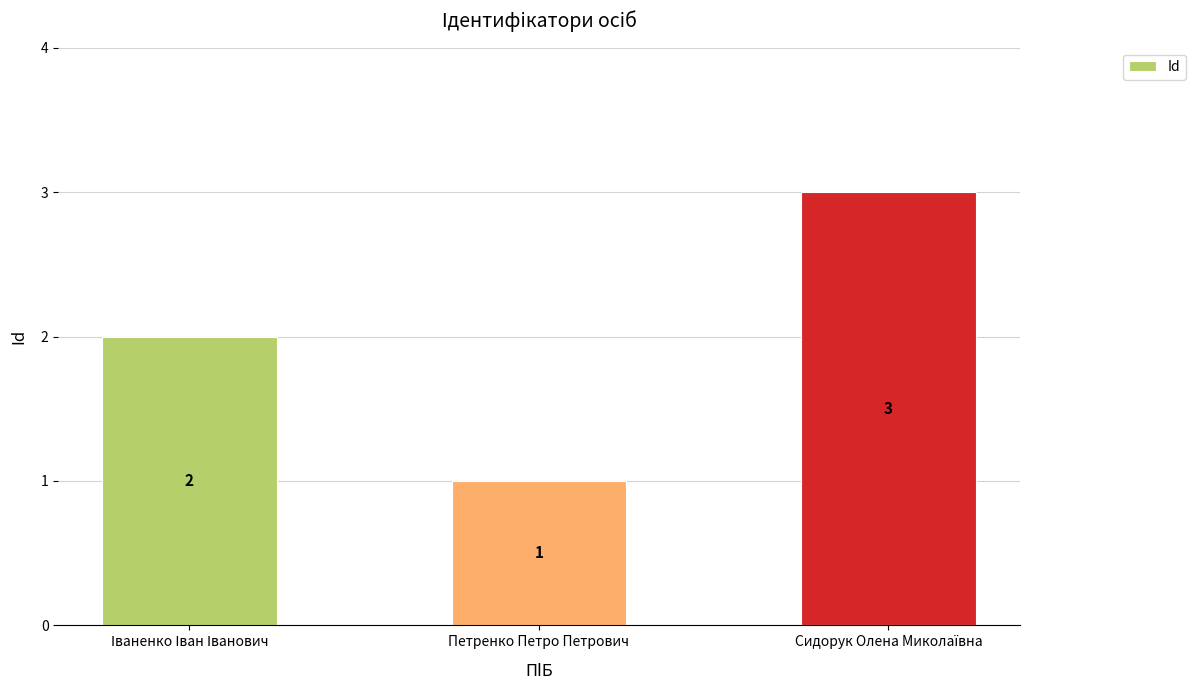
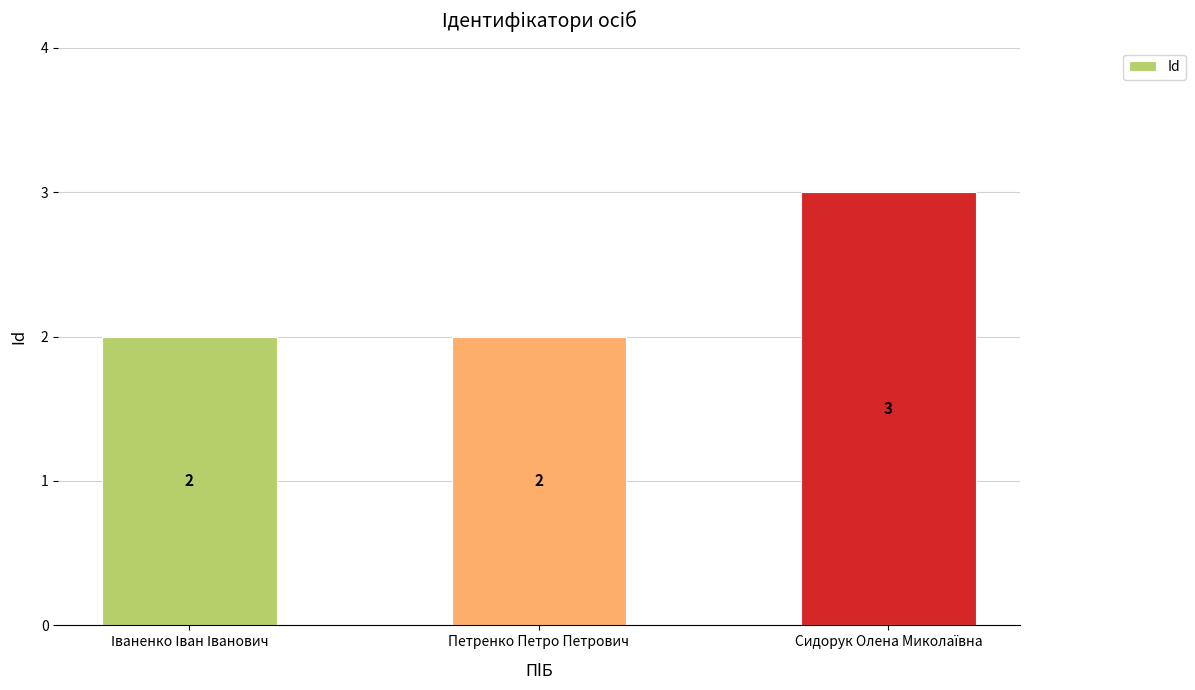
  {
    "Іваненко Іван Іванович": 2,
-   "Петренко Петро Петрович": 1,
+   "Петренко Петро Петрович": 2,
    "Сидорук Олена Миколаївна": 3
  }
